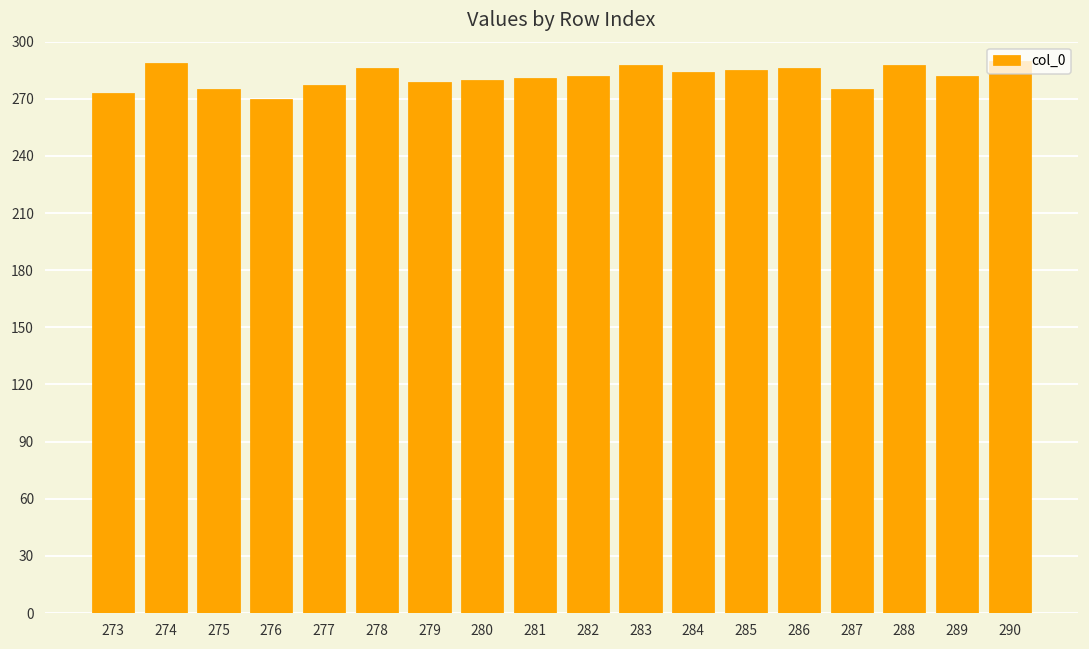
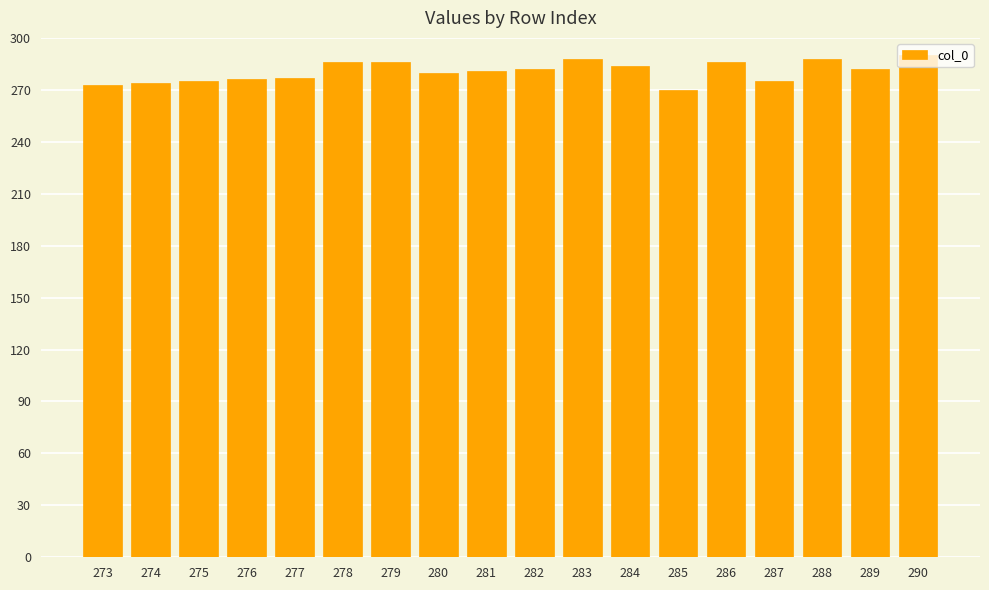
  {
    "273": 273,
-   "274": 289,
+   "274": 274,
    "275": 275,
-   "276": 270,
+   "276": 276,
    "277": 277,
    "278": 286,
-   "279": 279,
+   "279": 286,
    "280": 280,
    "281": 281,
    "282": 282,
    "283": 288,
    "284": 284,
-   "285": 285,
+   "285": 270,
    "286": 286,
    "287": 275,
    "288": 288,
    "289": 282
  }
